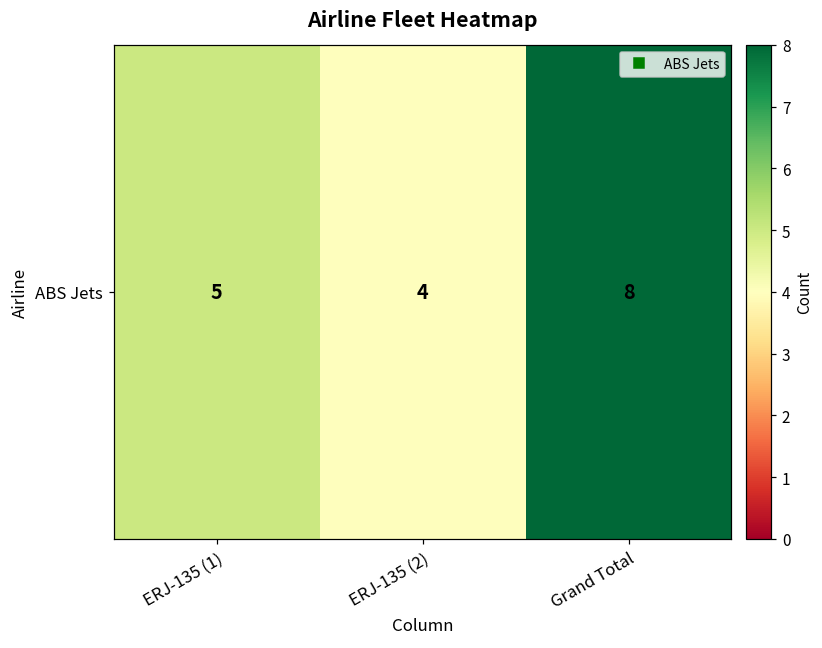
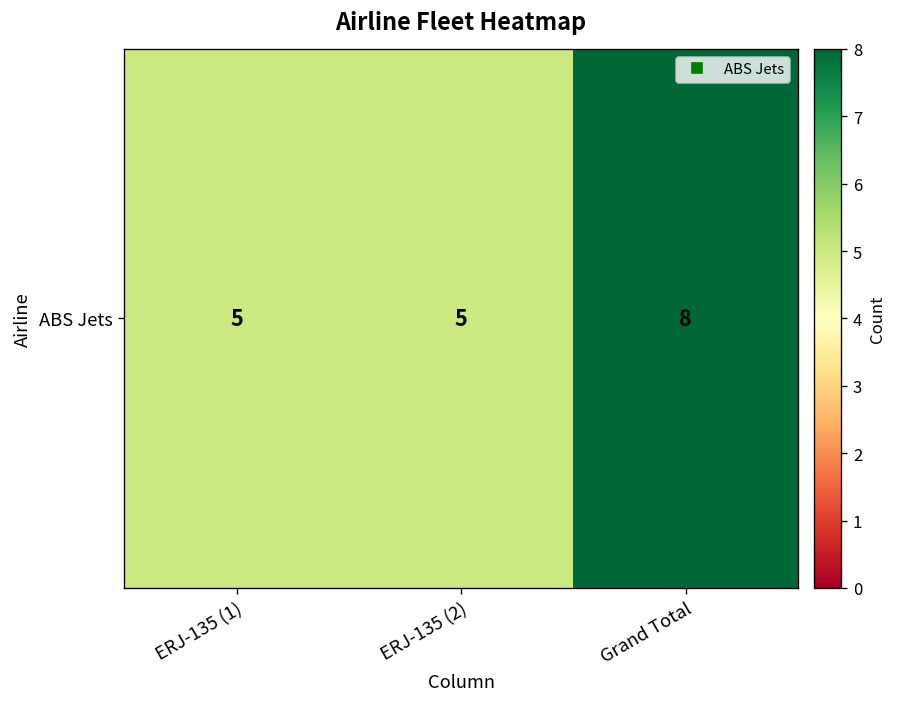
  {
    "ABS Jets": {
      "ERJ-135 (1)": 5,
-     "ERJ-135 (2)": 4,
+     "ERJ-135 (2)": 5,
      "Grand Total": 8
    }
  }
